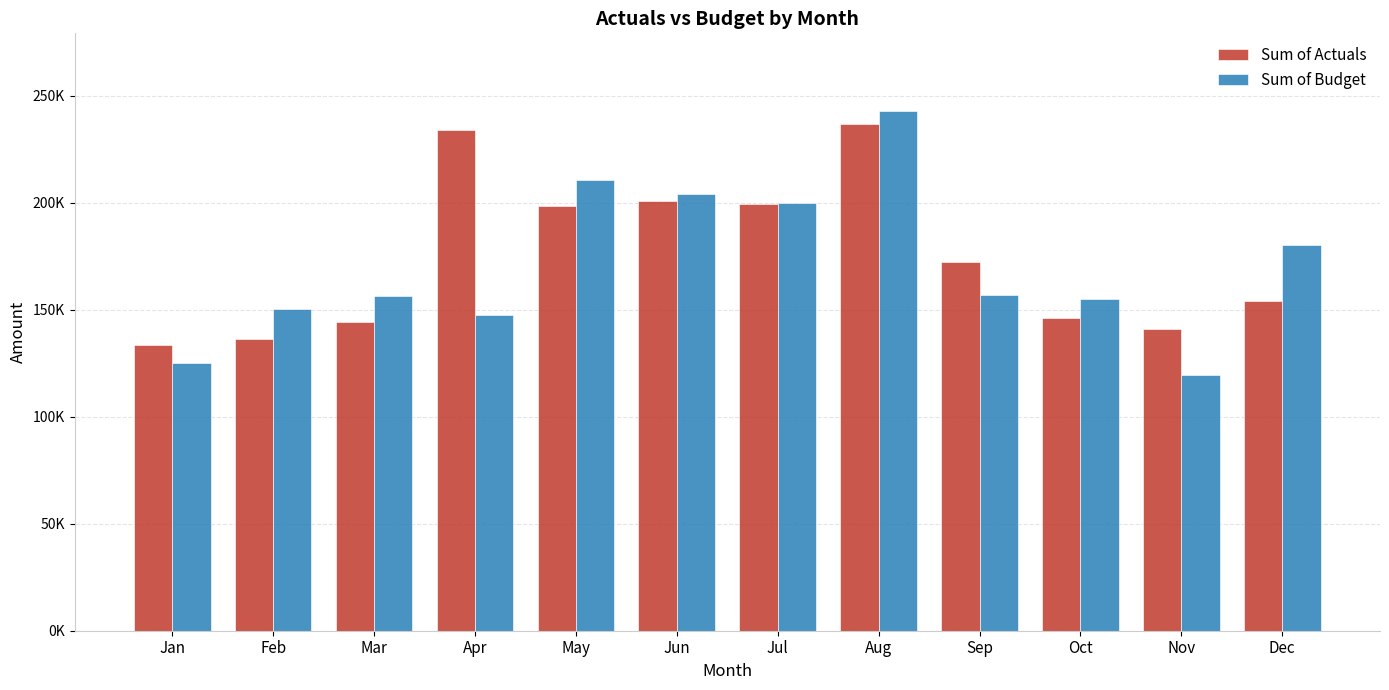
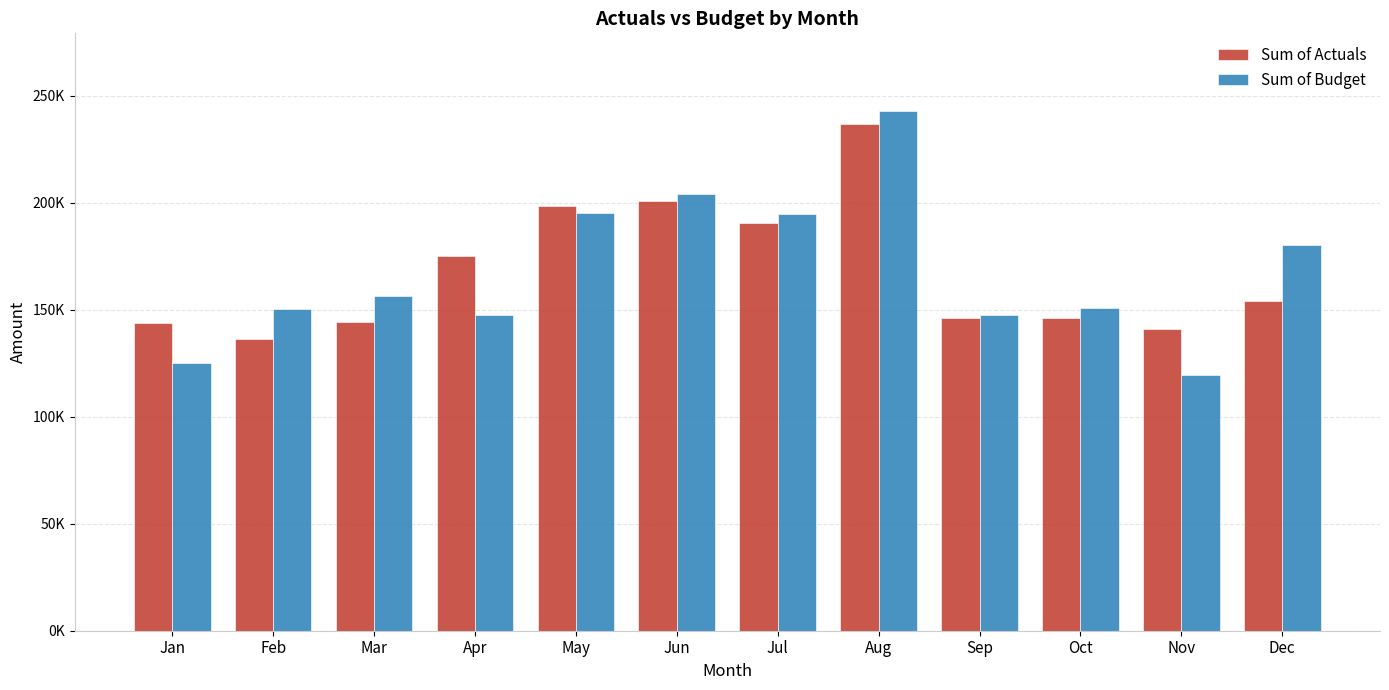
  {
    "Sum of Actuals": {
-     "Jan": 134000,
+     "Jan": 144000,
      "Feb": 136000,
      "Mar": 144000,
-     "Apr": 234000,
+     "Apr": 175000,
      "May": 198000,
      "Jun": 201000,
-     "Jul": 199000,
+     "Jul": 191000,
      "Aug": 237000,
-     "Sep": 172000,
+     "Sep": 146000,
      "Oct": 146000,
      "Nov": 141000,
      "Dec": 154000
    },
    "Sum of Budget": {
      "Jan": 125000,
      "Feb": 150000,
      "Mar": 156000,
      "Apr": 148000,
-     "May": 211000,
+     "May": 195000,
      "Jun": 204000,
-     "Jul": 200000,
+     "Jul": 195000,
      "Aug": 243000,
-     "Sep": 157000,
-     "Oct": 155000,
+     "Sep": 148000,
+     "Oct": 151000,
      "Nov": 120000,
      "Dec": 180000
    }
  }
